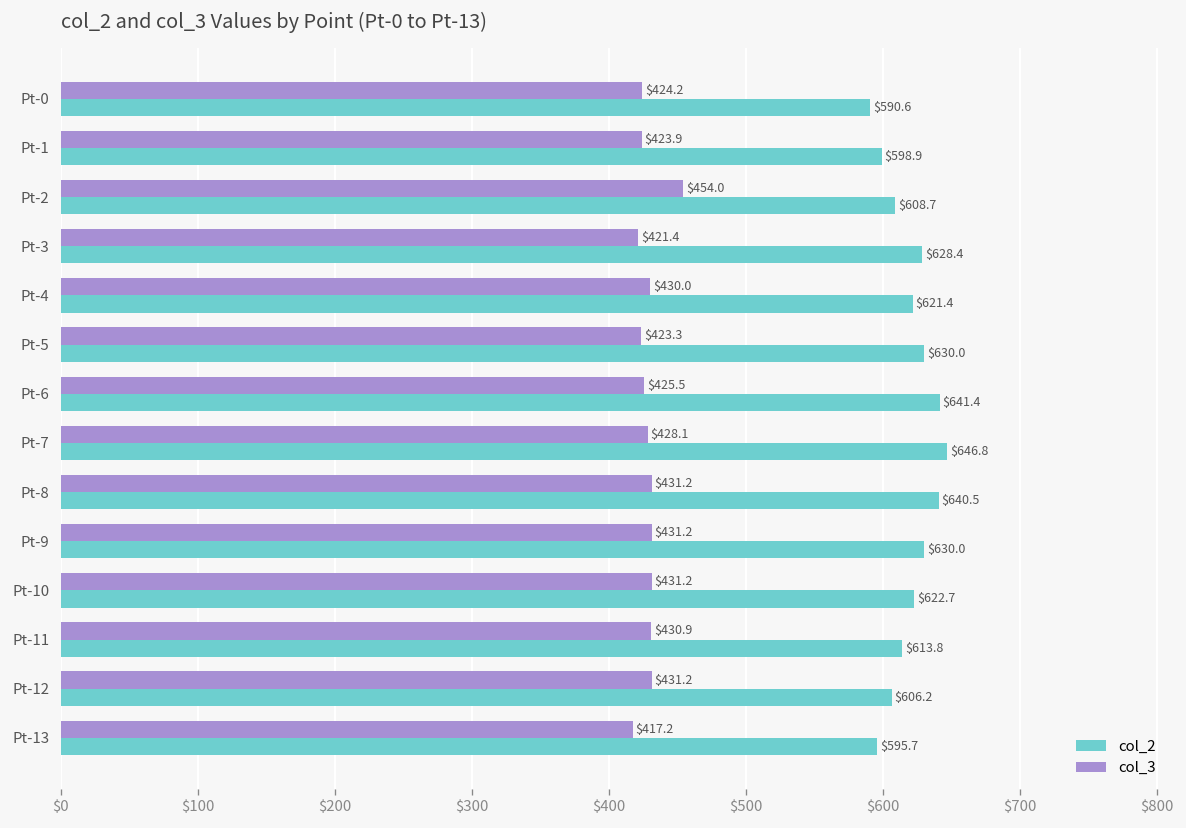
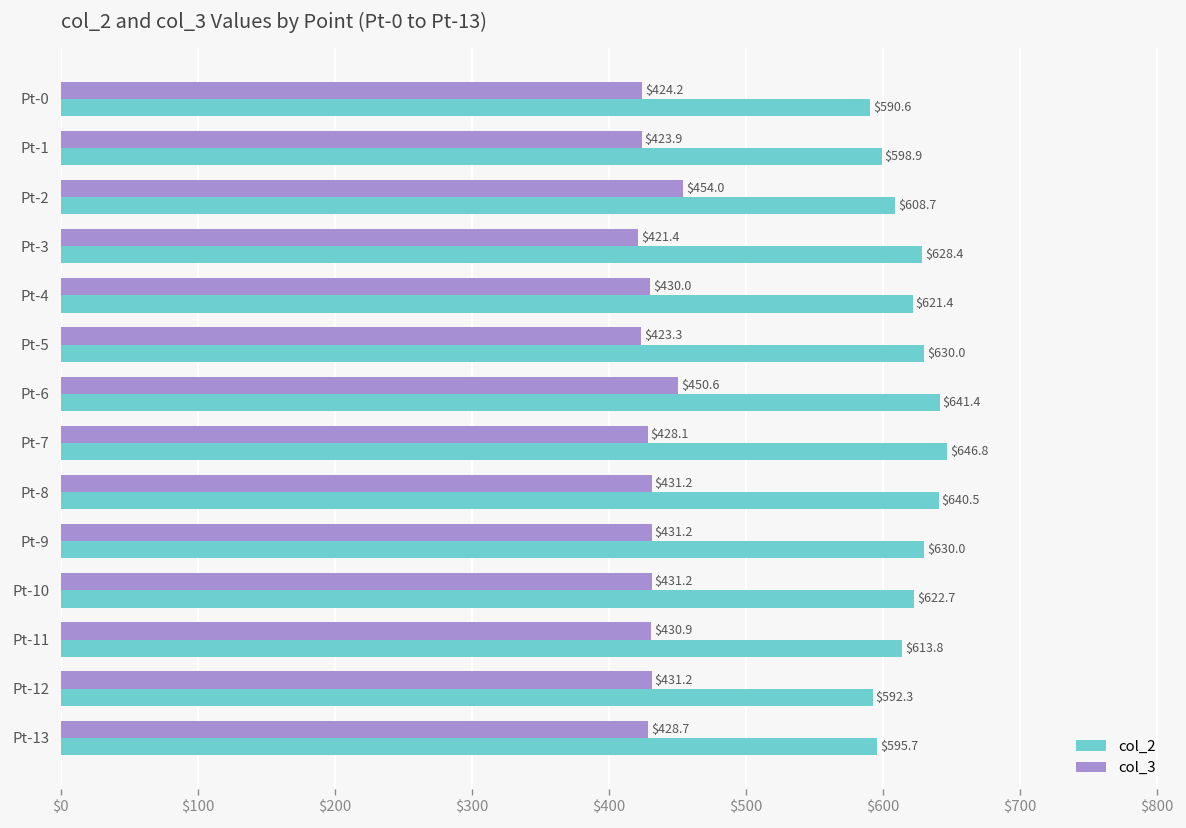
  {
    "col_2": {
      "Pt-0": "$590.6",
      "Pt-1": "$598.9",
      "Pt-2": "$608.7",
      "Pt-3": "$628.4",
      "Pt-4": "$621.4",
      "Pt-5": "$630.0",
      "Pt-6": "$641.4",
      "Pt-7": "$646.8",
      "Pt-8": "$640.5",
      "Pt-9": "$630.0",
      "Pt-10": "$622.7",
      "Pt-11": "$613.8",
-     "Pt-12": "$606.2",
+     "Pt-12": "$592.3",
      "Pt-13": "$595.7"
    },
    "col_3": {
      "Pt-0": "$424.2",
      "Pt-1": "$423.9",
      "Pt-2": "$454.0",
      "Pt-3": "$421.4",
      "Pt-4": "$430.0",
      "Pt-5": "$423.3",
-     "Pt-6": "$425.5",
+     "Pt-6": "$450.6",
      "Pt-7": "$428.1",
      "Pt-8": "$431.2",
      "Pt-9": "$431.2",
      "Pt-10": "$431.2",
      "Pt-11": "$430.9",
      "Pt-12": "$431.2",
-     "Pt-13": "$417.2"
+     "Pt-13": "$428.7"
    }
  }
